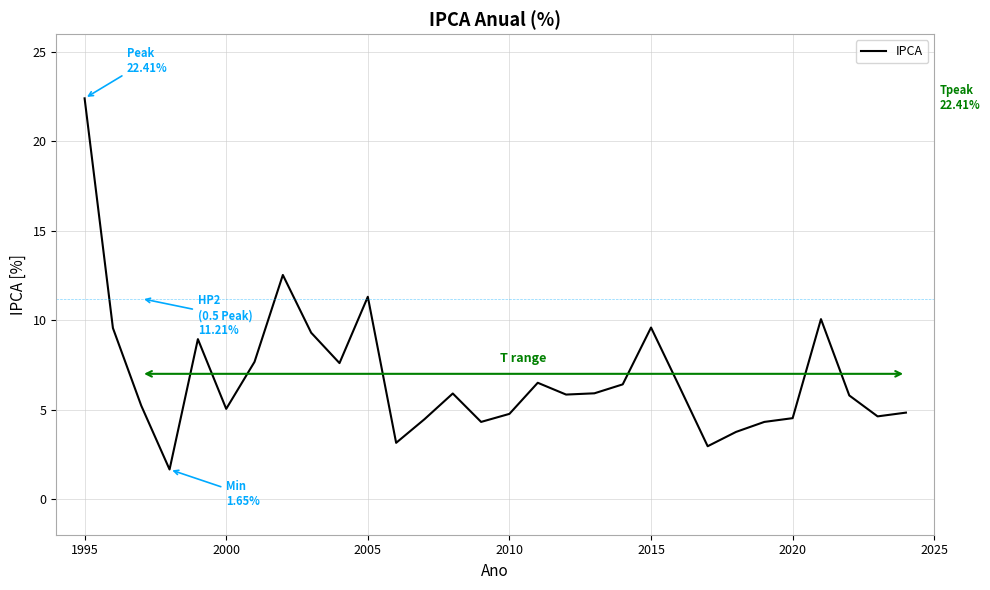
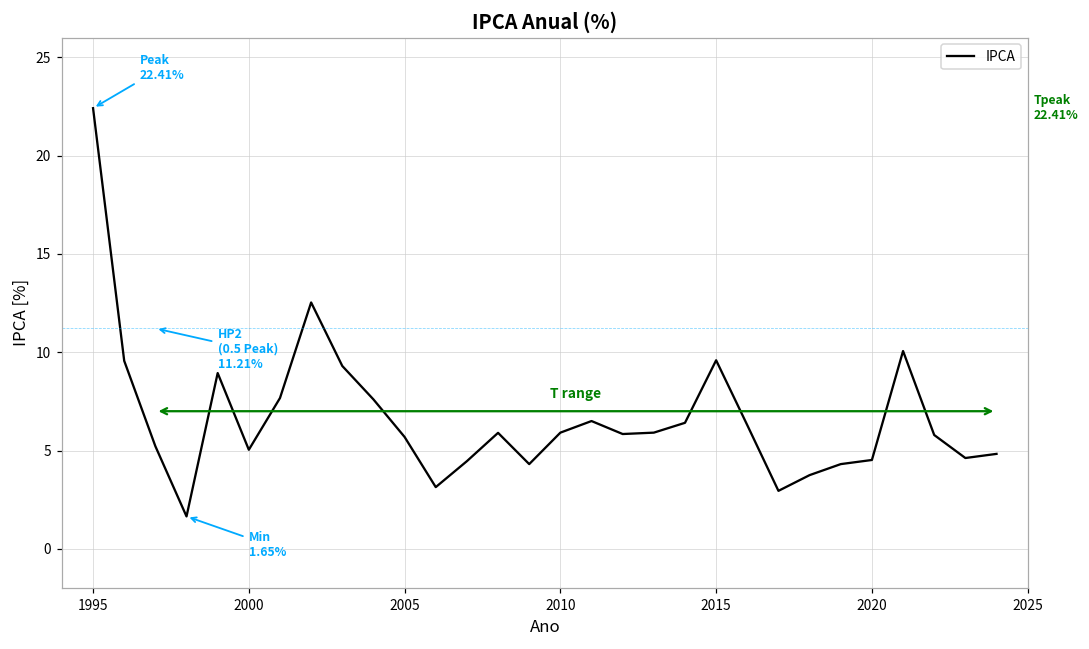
  {
    "2000": 5.0,
-   "2005": 11.3,
-   "2010": 4.8,
+   "2005": 5.7,
+   "2010": 5.9,
    "2015": 9.6,
    "2020": 4.5
  }
